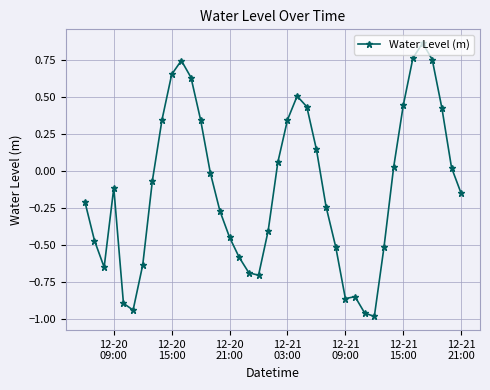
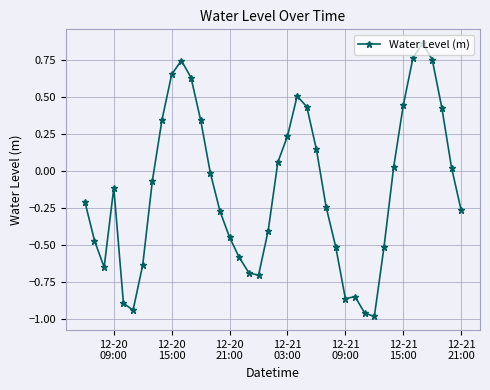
  {
    "12-20 09:00": -0.12,
    "12-20 15:00": 0.65,
    "12-20 21:00": -0.45,
-   "12-21 03:00": 0.34,
+   "12-21 03:00": 0.23,
    "12-21 09:00": -0.86,
    "12-21 15:00": 0.44,
-   "12-21 21:00": -0.15
+   "12-21 21:00": -0.27
  }
